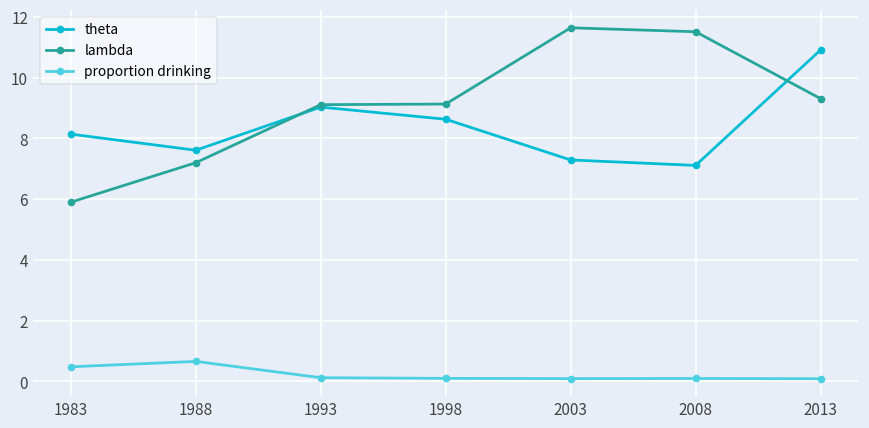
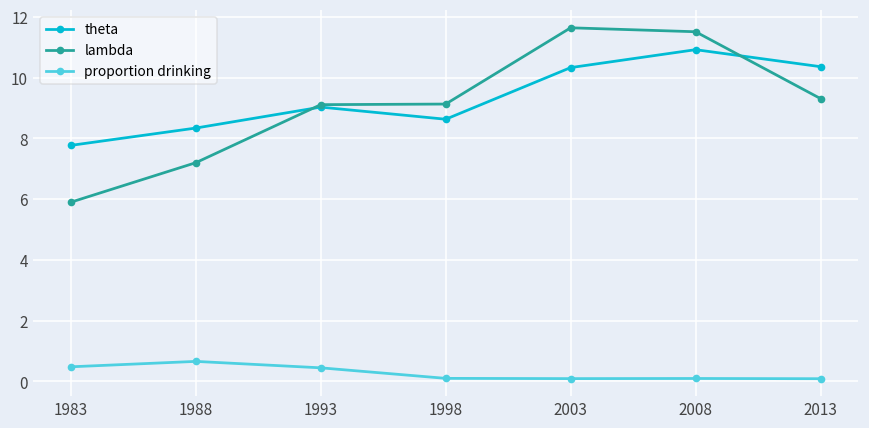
  {
    "theta": {
-     "1983": 8.1,
-     "1988": 7.6,
+     "1983": 7.8,
+     "1988": 8.3,
      "1998": 8.6,
-     "2003": 7.3,
-     "2008": 7.1,
-     "2013": 10.9
+     "2003": 10.3,
+     "2008": 10.9,
+     "2013": 10.4
    },
    "lambda": {
      "1983": 5.9,
      "1988": 7.2,
      "1998": 9.1,
      "2003": 11.6,
      "2008": 11.5,
      "2013": 9.3
    },
    "proportion drinking": {
      "1983": 0.5,
      "1988": 0.7,
-     "1993": 0.1,
+     "1993": 0.4,
      "1998": 0.1,
      "2003": 0.1,
      "2008": 0.1,
      "2013": 0.1
    }
  }
